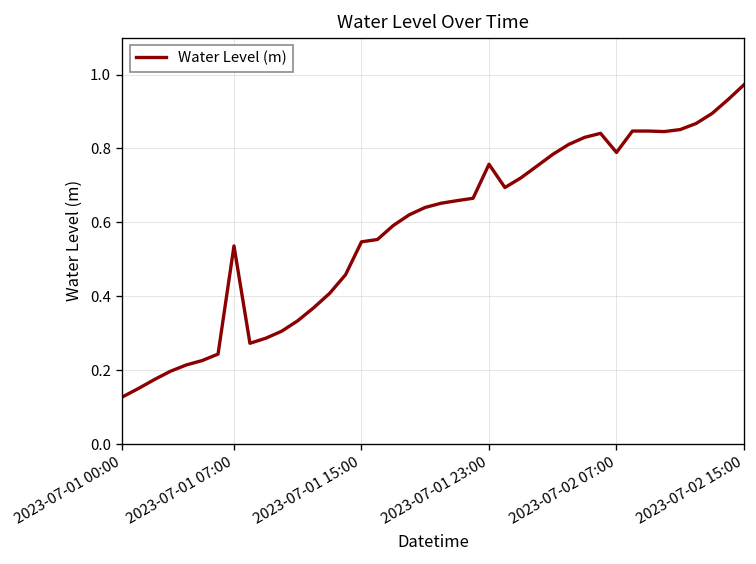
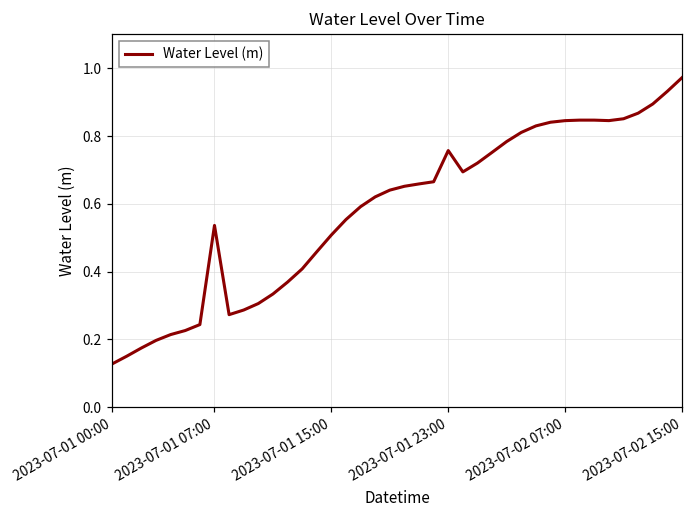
  {
    "2023-07-01 00:00": 0.13,
    "2023-07-01 07:00": 0.54,
-   "2023-07-01 15:00": 0.55,
+   "2023-07-01 15:00": 0.51,
    "2023-07-01 23:00": 0.76,
-   "2023-07-02 07:00": 0.79,
+   "2023-07-02 07:00": 0.85,
    "2023-07-02 15:00": 0.97
  }
